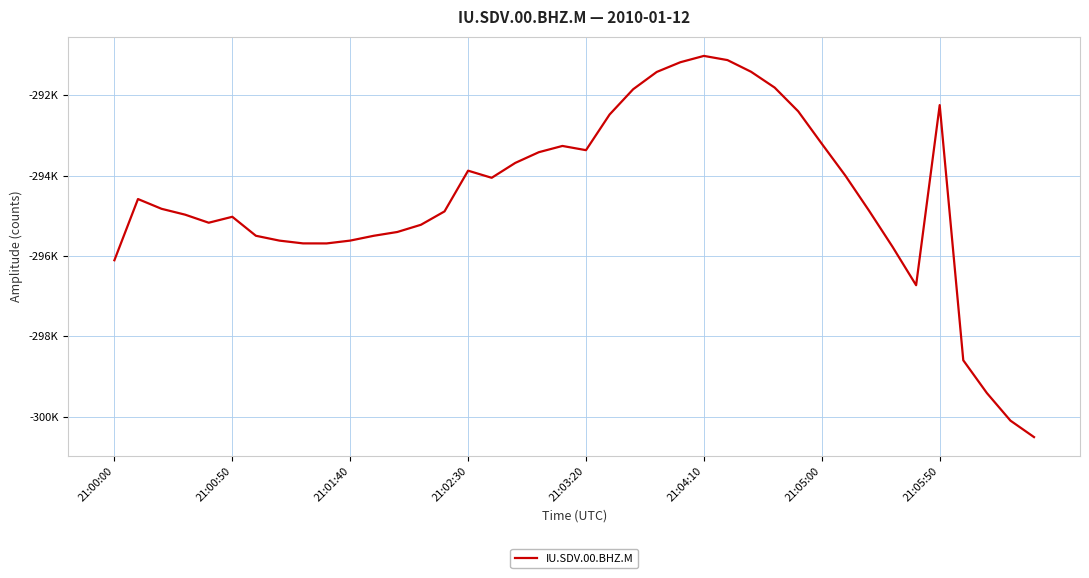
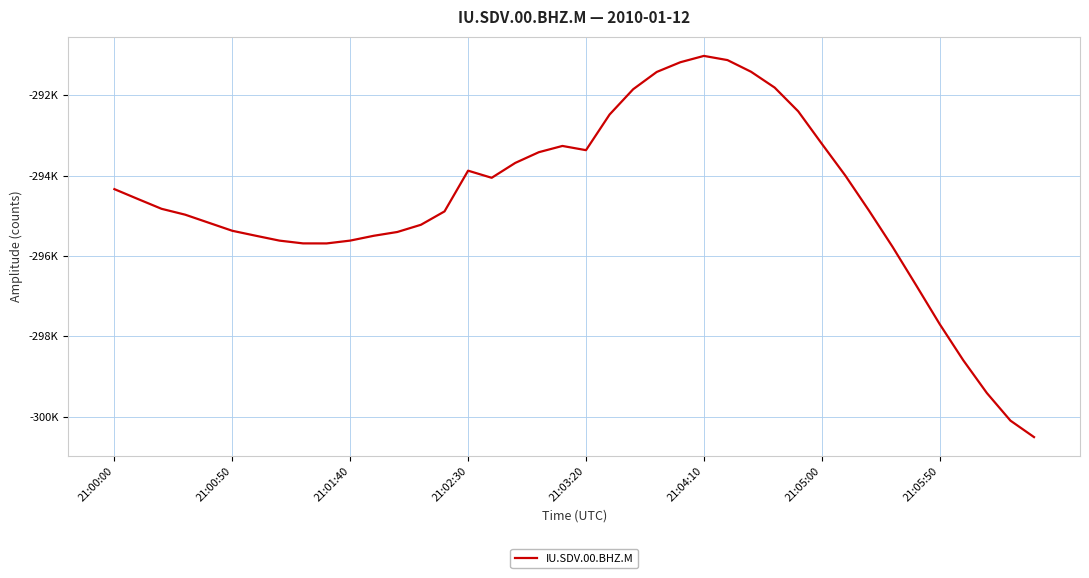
  {
-   "21:00:00": -296100,
-   "21:00:50": -295000,
+   "21:00:00": -294300,
+   "21:00:50": -295400,
    "21:01:40": -295600,
    "21:02:30": -293900,
    "21:03:20": -293400,
    "21:04:10": -291000,
    "21:05:00": -293200,
-   "21:05:50": -292200
+   "21:05:50": -297700
  }
